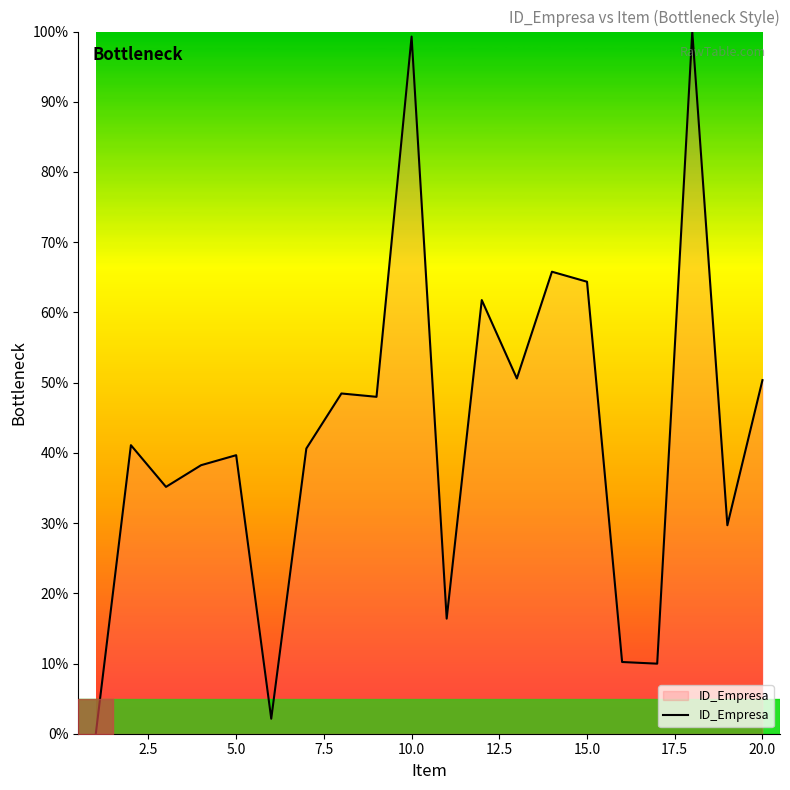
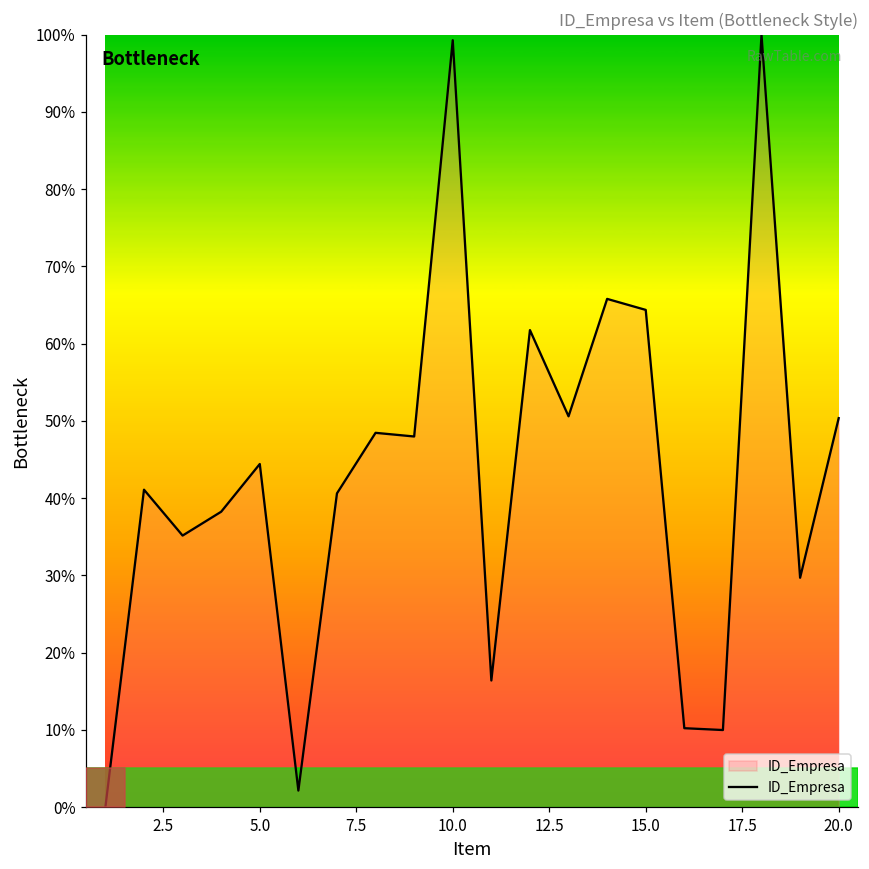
  {
-   "5.0": "40%",
+   "5.0": "44%",
    "10.0": "99%",
    "15.0": "64%",
    "20.0": "50%"
  }
